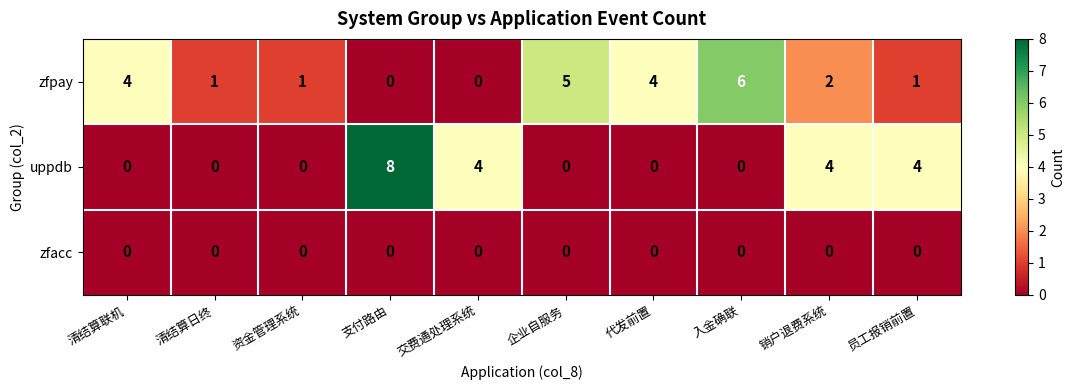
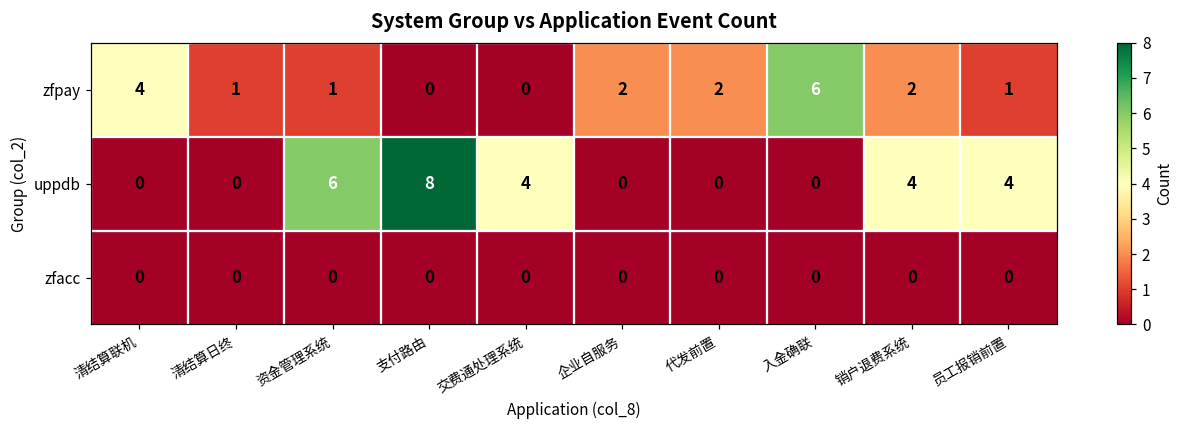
  {
    "zfpay": {
      "清结算联机": 4,
      "清结算日终": 1,
      "资金管理系统": 1,
      "支付路由": 0,
      "交费通处理系统": 0,
-     "企业自服务": 5,
-     "代发前置": 4,
+     "企业自服务": 2,
+     "代发前置": 2,
      "入金确联": 6,
      "销户退费系统": 2,
      "员工报销前置": 1
    },
    "uppdb": {
      "清结算联机": 0,
      "清结算日终": 0,
-     "资金管理系统": 0,
+     "资金管理系统": 6,
      "支付路由": 8,
      "交费通处理系统": 4,
      "企业自服务": 0,
      "代发前置": 0,
      "入金确联": 0,
      "销户退费系统": 4,
      "员工报销前置": 4
    },
    "zfacc": {
      "清结算联机": 0,
      "清结算日终": 0,
      "资金管理系统": 0,
      "支付路由": 0,
      "交费通处理系统": 0,
      "企业自服务": 0,
      "代发前置": 0,
      "入金确联": 0,
      "销户退费系统": 0,
      "员工报销前置": 0
    }
  }
